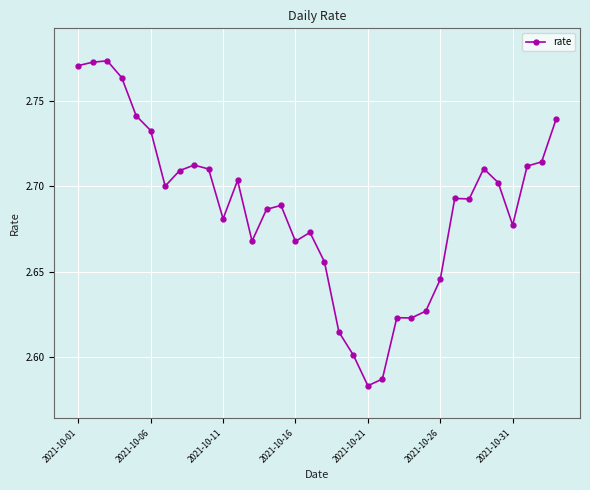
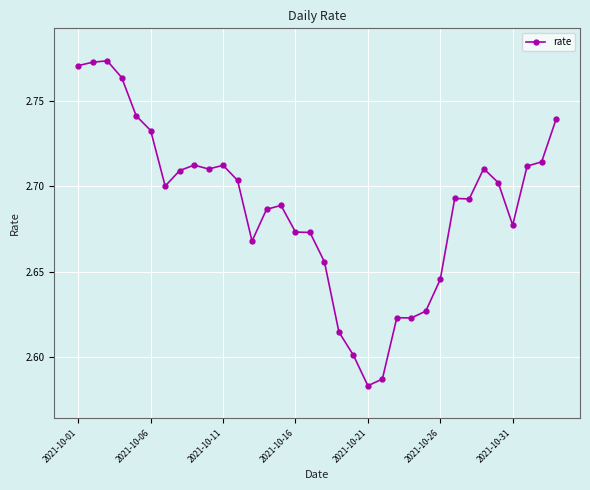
  {
    "2021-10-01": 2.771,
    "2021-10-06": 2.733,
-   "2021-10-11": 2.681,
-   "2021-10-16": 2.668,
+   "2021-10-11": 2.712,
+   "2021-10-16": 2.673,
    "2021-10-21": 2.583,
    "2021-10-26": 2.646,
    "2021-10-31": 2.677
  }
